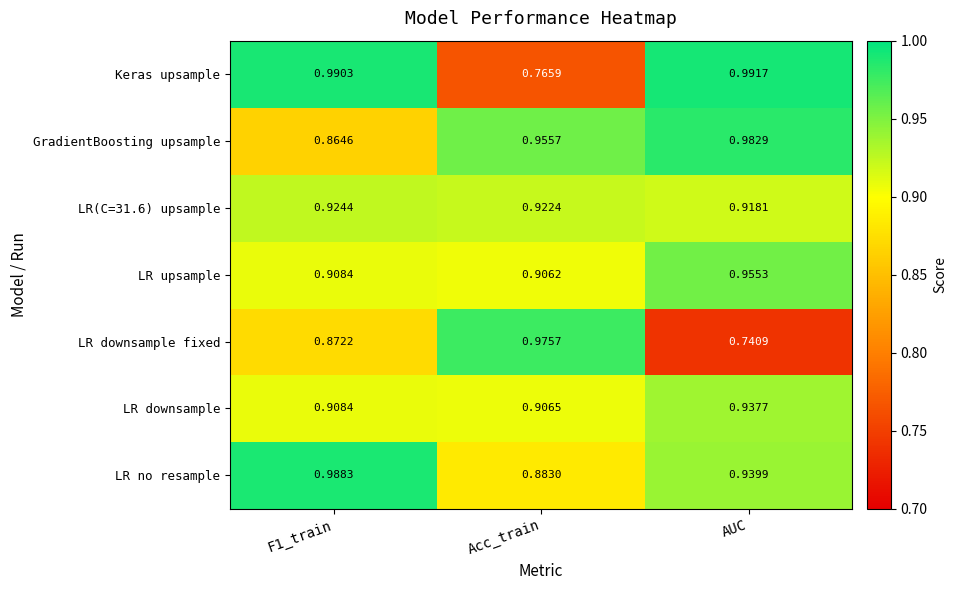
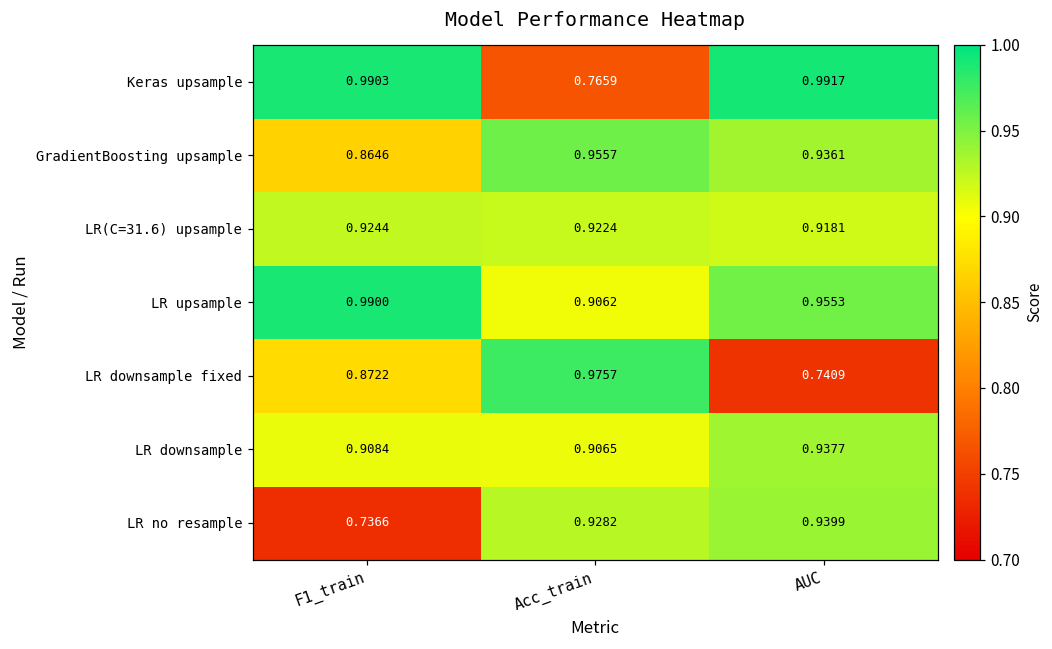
  {
    "Keras upsample": {
      "F1_train": 0.9903,
      "Acc_train": 0.7659,
      "AUC": 0.9917
    },
    "GradientBoosting upsample": {
      "F1_train": 0.8646,
      "Acc_train": 0.9557,
-     "AUC": 0.9829
+     "AUC": 0.9361
    },
    "LR(C=31.6) upsample": {
      "F1_train": 0.9244,
      "Acc_train": 0.9224,
      "AUC": 0.9181
    },
    "LR upsample": {
-     "F1_train": 0.9084,
+     "F1_train": 0.9900,
      "Acc_train": 0.9062,
      "AUC": 0.9553
    },
    "LR downsample fixed": {
      "F1_train": 0.8722,
      "Acc_train": 0.9757,
      "AUC": 0.7409
    },
    "LR downsample": {
      "F1_train": 0.9084,
      "Acc_train": 0.9065,
      "AUC": 0.9377
    },
    "LR no resample": {
-     "F1_train": 0.9883,
-     "Acc_train": 0.8830,
+     "F1_train": 0.7366,
+     "Acc_train": 0.9282,
      "AUC": 0.9399
    }
  }
